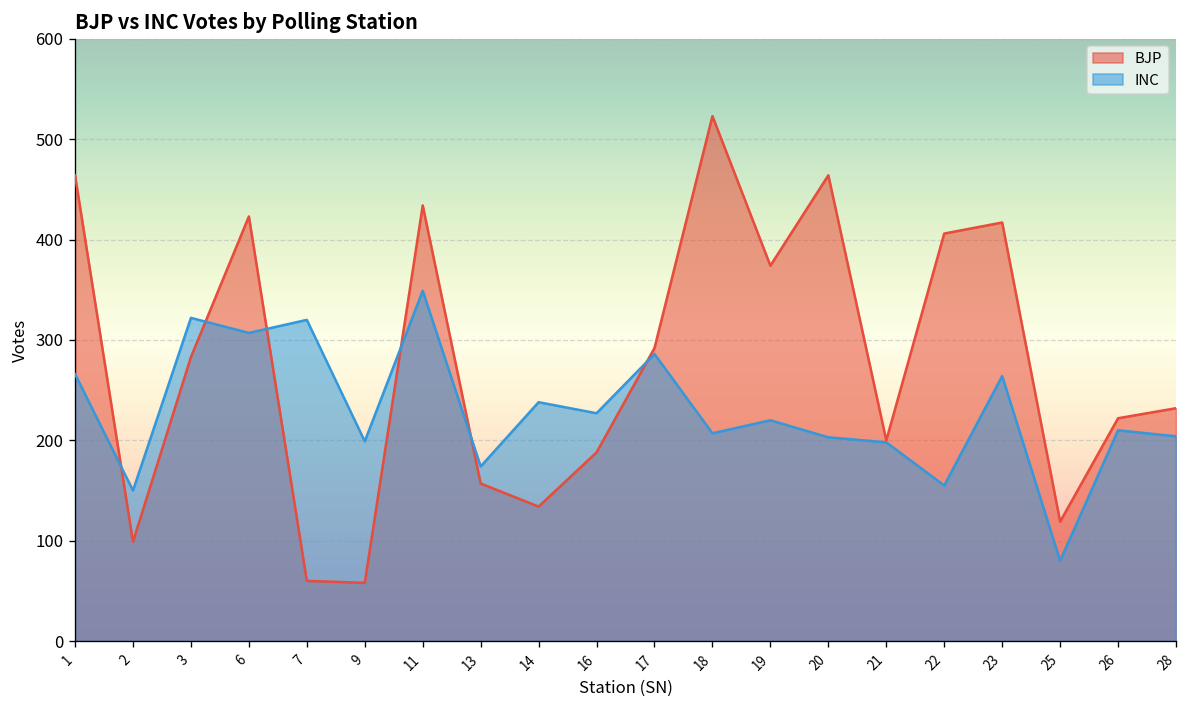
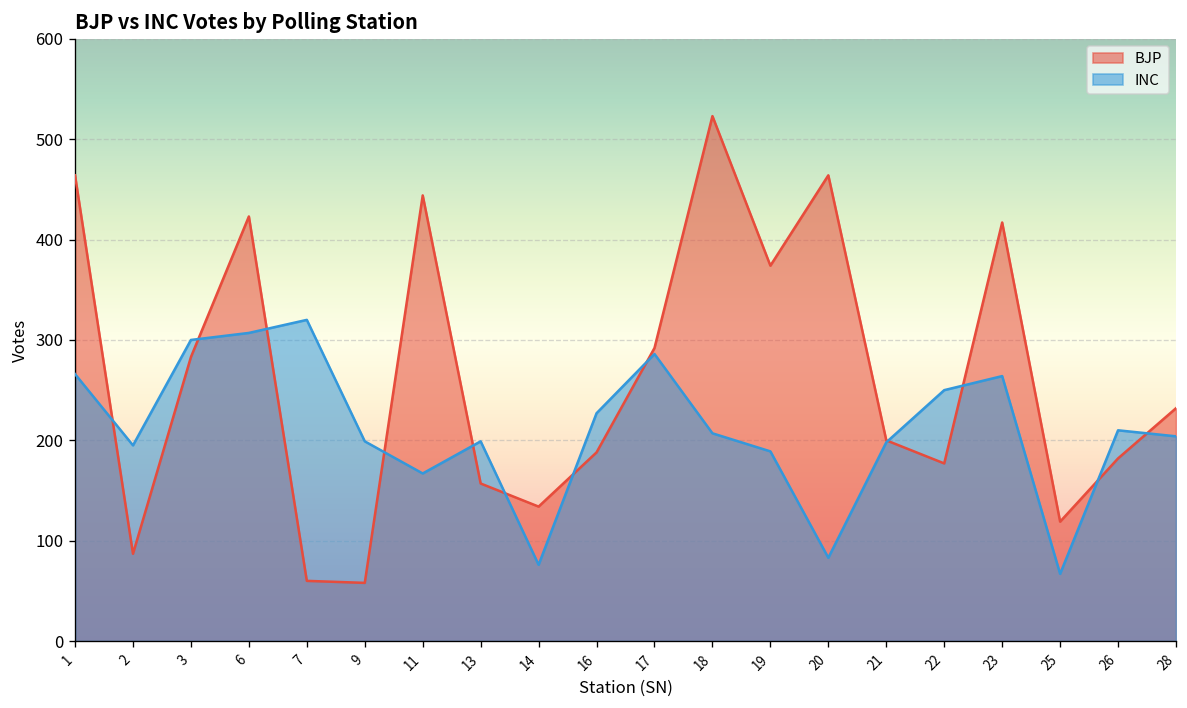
  {
    "BJP": {
      "1": 460,
-     "2": 100,
+     "2": 90,
      "3": 280,
      "6": 420,
      "7": 60,
      "9": 60,
-     "11": 430,
+     "11": 440,
      "13": 160,
      "14": 130,
      "16": 190,
      "17": 290,
      "18": 520,
      "19": 370,
      "20": 460,
-     "22": 410,
+     "22": 180,
      "23": 420,
      "25": 120,
-     "26": 220,
+     "26": 180,
      "28": 230
    },
    "INC": {
      "1": 270,
-     "2": 150,
-     "3": 320,
+     "2": 200,
+     "3": 300,
      "6": 310,
      "7": 320,
      "9": 200,
-     "11": 350,
-     "13": 170,
-     "14": 240,
+     "11": 170,
+     "13": 200,
+     "14": 80,
      "16": 230,
      "17": 290,
      "18": 210,
-     "19": 220,
-     "20": 200,
-     "22": 160,
+     "19": 190,
+     "20": 80,
+     "22": 250,
      "23": 260,
-     "25": 80,
+     "25": 70,
      "26": 210,
      "28": 200
    }
  }
